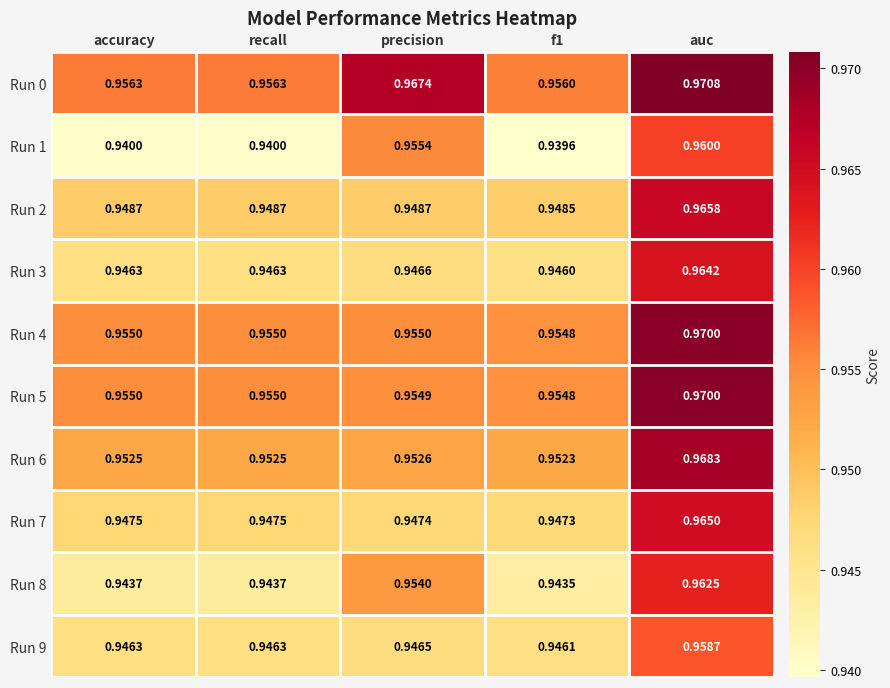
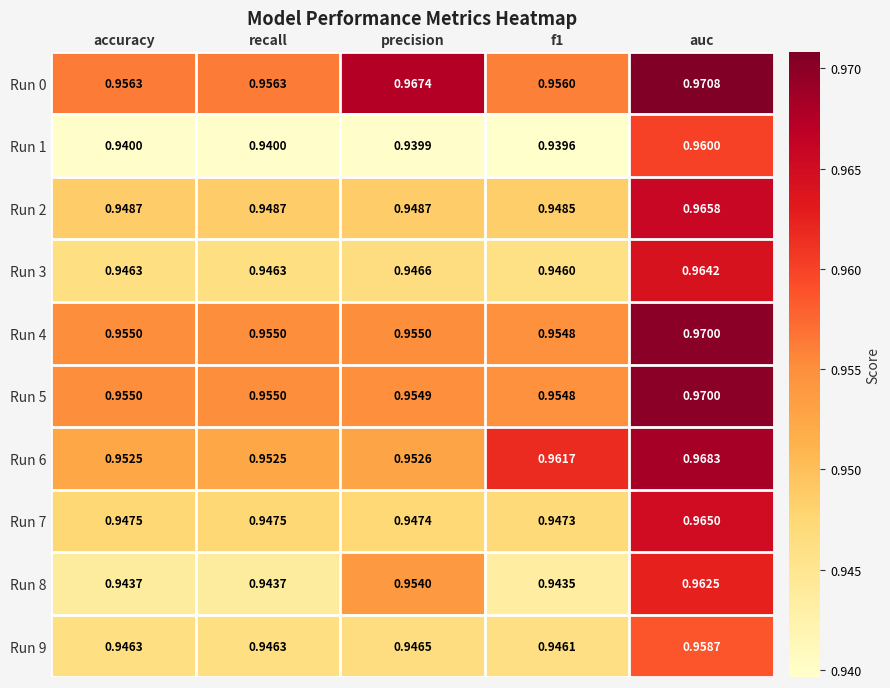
  {
    "Run 0": {
      "accuracy": 0.9563,
      "recall": 0.9563,
      "precision": 0.9674,
      "f1": 0.9560,
      "auc": 0.9708
    },
    "Run 1": {
      "accuracy": 0.9400,
      "recall": 0.9400,
-     "precision": 0.9554,
+     "precision": 0.9399,
      "f1": 0.9396,
      "auc": 0.9600
    },
    "Run 2": {
      "accuracy": 0.9487,
      "recall": 0.9487,
      "precision": 0.9487,
      "f1": 0.9485,
      "auc": 0.9658
    },
    "Run 3": {
      "accuracy": 0.9463,
      "recall": 0.9463,
      "precision": 0.9466,
      "f1": 0.9460,
      "auc": 0.9642
    },
    "Run 4": {
      "accuracy": 0.9550,
      "recall": 0.9550,
      "precision": 0.9550,
      "f1": 0.9548,
      "auc": 0.9700
    },
    "Run 5": {
      "accuracy": 0.9550,
      "recall": 0.9550,
      "precision": 0.9549,
      "f1": 0.9548,
      "auc": 0.9700
    },
    "Run 6": {
      "accuracy": 0.9525,
      "recall": 0.9525,
      "precision": 0.9526,
-     "f1": 0.9523,
+     "f1": 0.9617,
      "auc": 0.9683
    },
    "Run 7": {
      "accuracy": 0.9475,
      "recall": 0.9475,
      "precision": 0.9474,
      "f1": 0.9473,
      "auc": 0.9650
    },
    "Run 8": {
      "accuracy": 0.9437,
      "recall": 0.9437,
      "precision": 0.9540,
      "f1": 0.9435,
      "auc": 0.9625
    },
    "Run 9": {
      "accuracy": 0.9463,
      "recall": 0.9463,
      "precision": 0.9465,
      "f1": 0.9461,
      "auc": 0.9587
    }
  }
